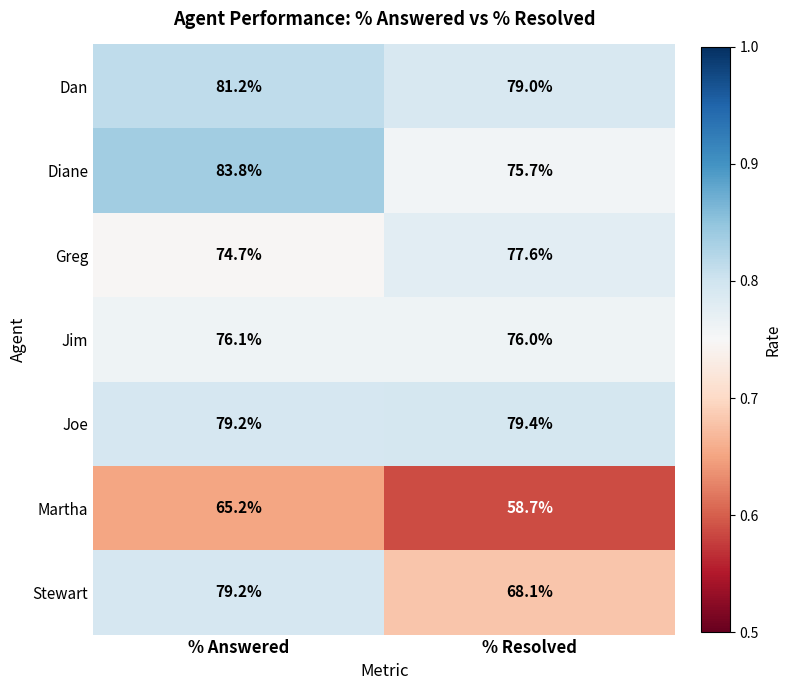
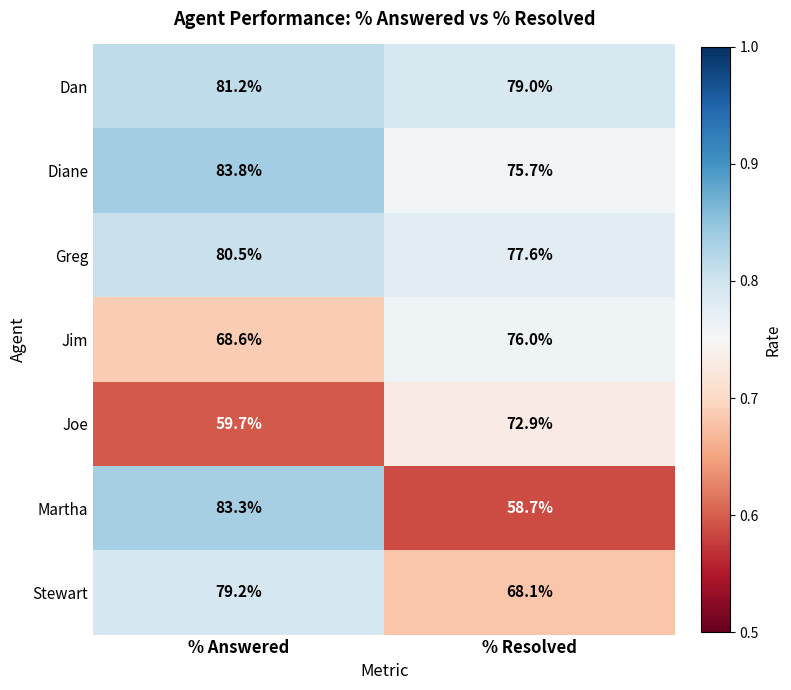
  {
    "Dan": {
      "% Answered": "81.2%",
      "% Resolved": "79.0%"
    },
    "Diane": {
      "% Answered": "83.8%",
      "% Resolved": "75.7%"
    },
    "Greg": {
-     "% Answered": "74.7%",
+     "% Answered": "80.5%",
      "% Resolved": "77.6%"
    },
    "Jim": {
-     "% Answered": "76.1%",
+     "% Answered": "68.6%",
      "% Resolved": "76.0%"
    },
    "Joe": {
-     "% Answered": "79.2%",
-     "% Resolved": "79.4%"
+     "% Answered": "59.7%",
+     "% Resolved": "72.9%"
    },
    "Martha": {
-     "% Answered": "65.2%",
+     "% Answered": "83.3%",
      "% Resolved": "58.7%"
    },
    "Stewart": {
      "% Answered": "79.2%",
      "% Resolved": "68.1%"
    }
  }
